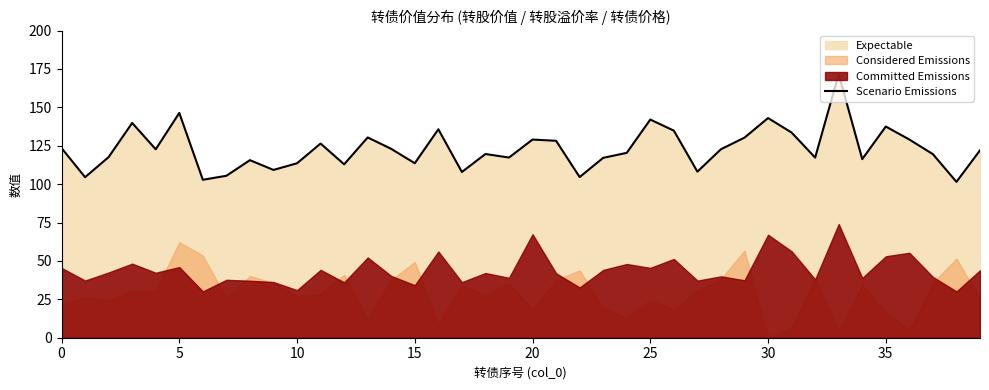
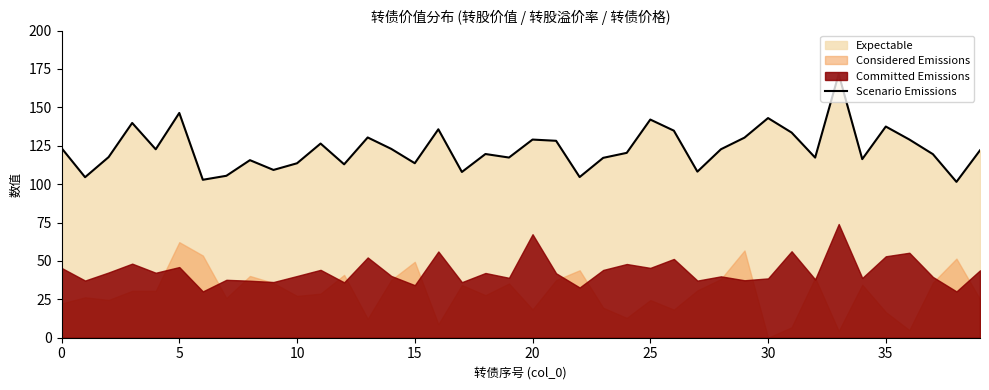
  {
    "Expectable": {
      "0": 123,
      "5": 146,
      "10": 114,
      "15": 114,
      "20": 129,
      "25": 142,
      "30": 143,
      "35": 137
    },
    "Considered Emissions": {
      "0": 22,
      "5": 62,
      "10": 27,
      "15": 49,
      "20": 18,
      "25": 25,
      "30": 0,
      "35": 17
    },
    "Committed Emissions": {
      "0": 45,
      "5": 46,
-     "10": 31,
+     "10": 40,
      "15": 34,
      "20": 67,
      "25": 45,
-     "30": 67,
+     "30": 39,
      "35": 53
    }
  }
